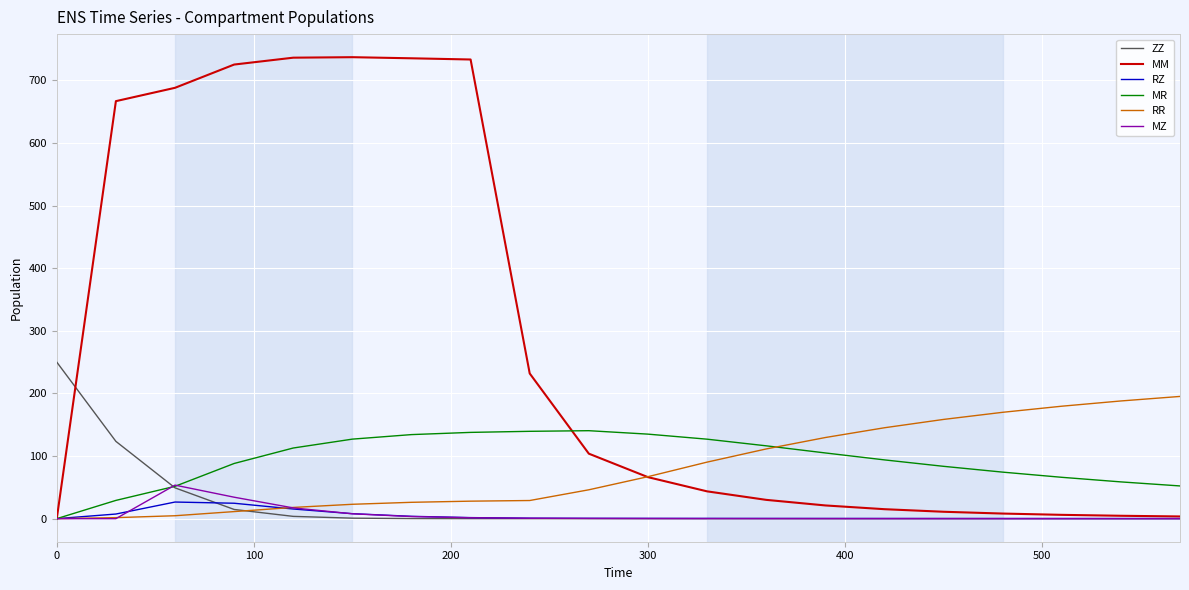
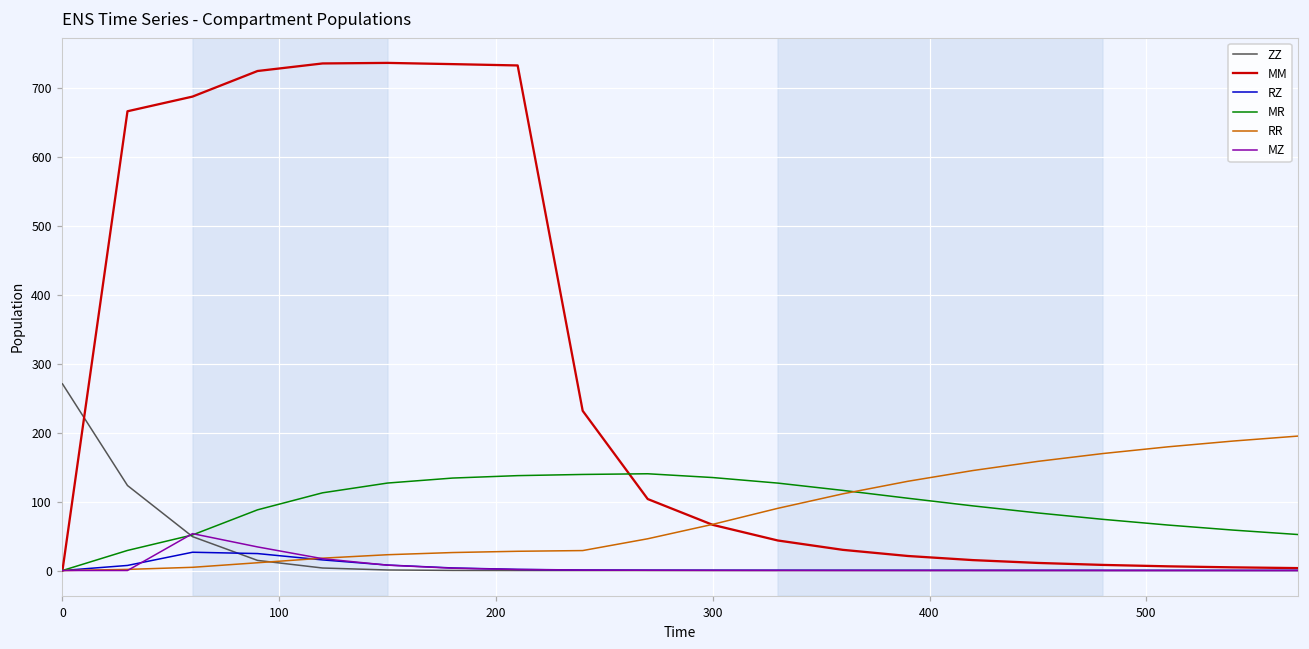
  {
    "ZZ": {
-     "0": 250
+     "0": 270
    },
    "MR": {
      "300": 130
    }
  }
